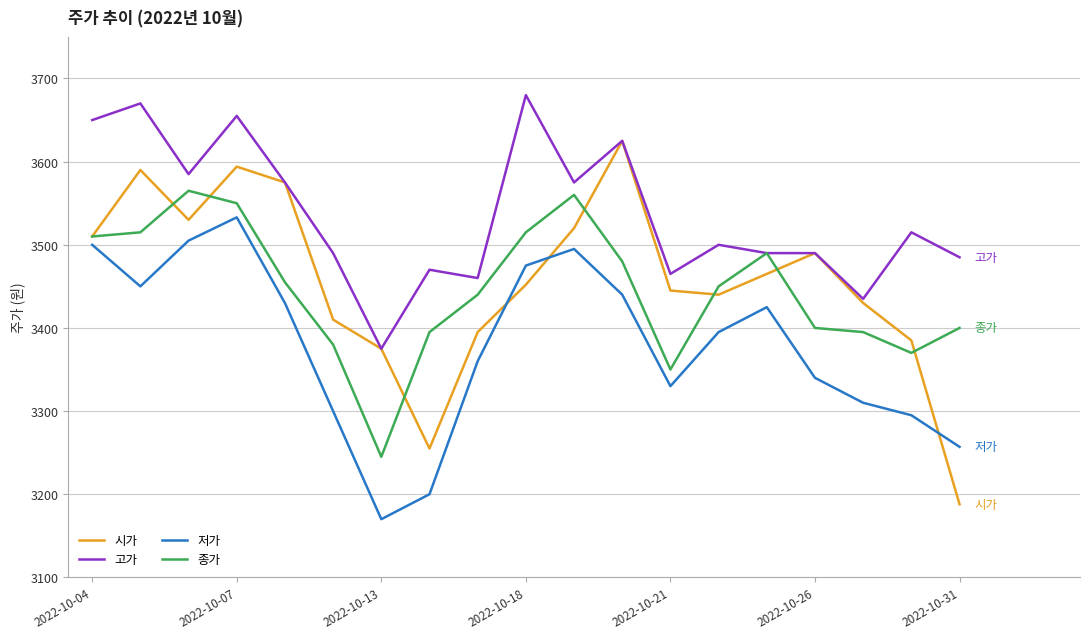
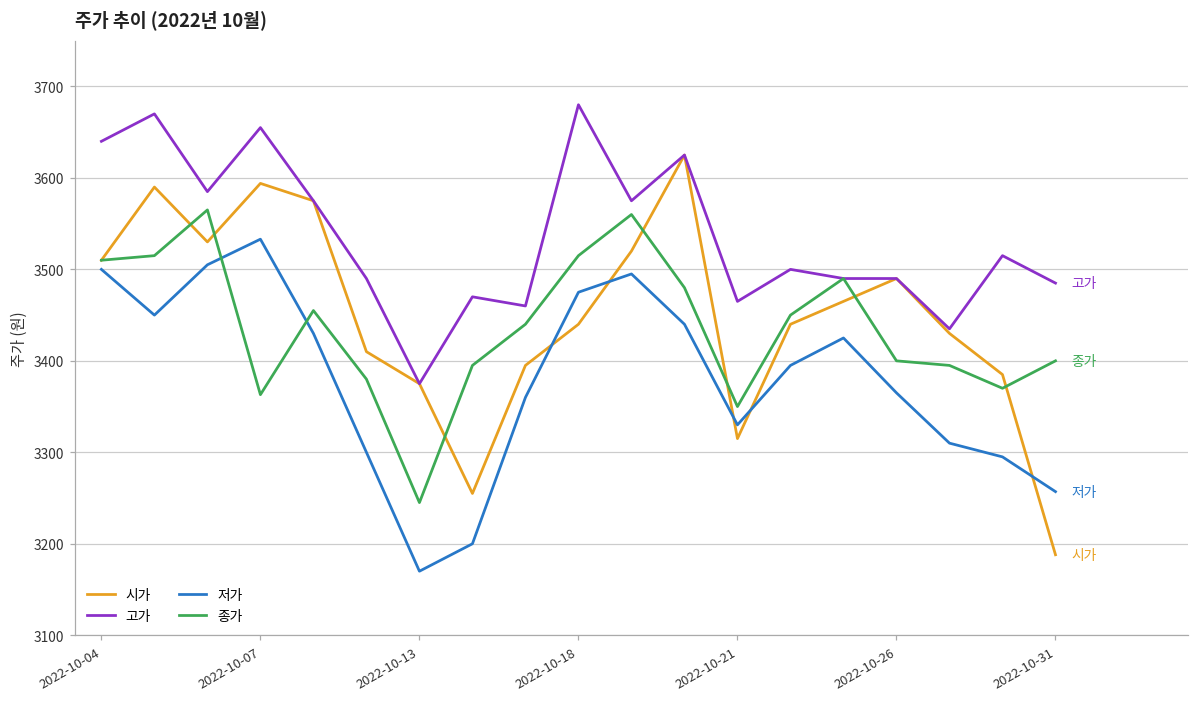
  {
    "시가": {
      "2022-10-07": 3590,
-     "2022-10-18": 3450,
-     "2022-10-21": 3450,
+     "2022-10-18": 3440,
+     "2022-10-21": 3320,
      "2022-10-31": 3190
    },
    "고가": {
-     "2022-10-04": 3650,
+     "2022-10-04": 3640,
      "2022-10-07": 3660,
      "2022-10-18": 3680,
      "2022-10-21": 3470,
      "2022-10-31": 3490
    },
    "저가": {
      "2022-10-04": 3500,
      "2022-10-07": 3530,
      "2022-10-13": 3170,
      "2022-10-18": 3480,
      "2022-10-21": 3330,
-     "2022-10-26": 3340,
+     "2022-10-26": 3370,
      "2022-10-31": 3260
    },
    "종가": {
-     "2022-10-07": 3550,
+     "2022-10-07": 3360,
      "2022-10-13": 3250,
      "2022-10-18": 3520,
      "2022-10-21": 3350,
      "2022-10-26": 3400,
      "2022-10-31": 3400
    }
  }
